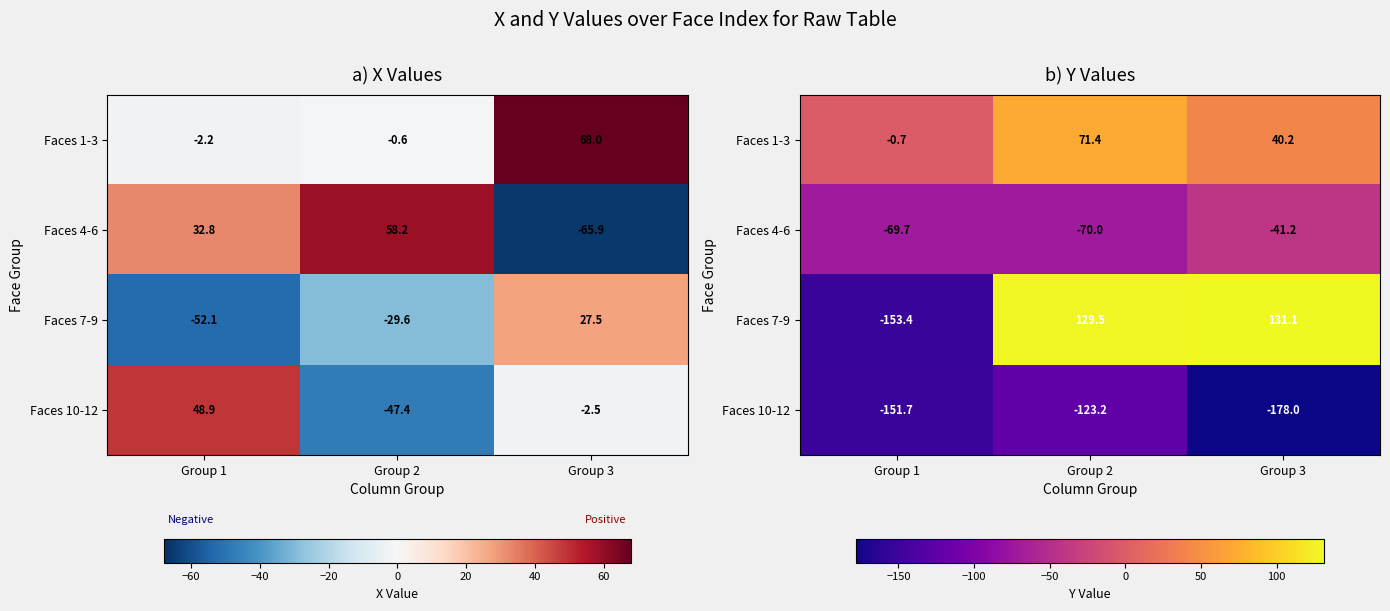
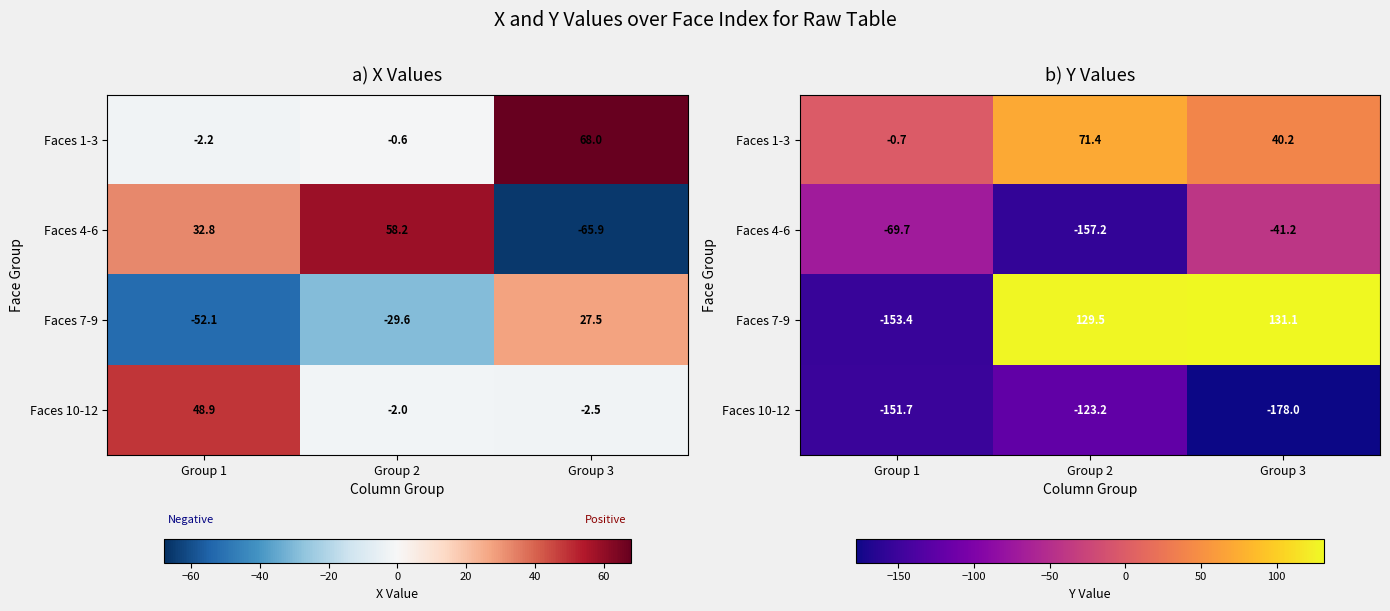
  {
    "a) X Values": {
      "Faces 1-3": {
        "Group 1": -2.2,
        "Group 2": -0.6,
        "Group 3": 68.0
      },
      "Faces 4-6": {
        "Group 1": 32.8,
        "Group 2": 58.2,
        "Group 3": -65.9
      },
      "Faces 7-9": {
        "Group 1": -52.1,
        "Group 2": -29.6,
        "Group 3": 27.5
      },
      "Faces 10-12": {
        "Group 1": 48.9,
-       "Group 2": -47.4,
+       "Group 2": -2.0,
        "Group 3": -2.5
      }
    },
    "b) Y Values": {
      "Faces 1-3": {
        "Group 1": -0.7,
        "Group 2": 71.4,
        "Group 3": 40.2
      },
      "Faces 4-6": {
        "Group 1": -69.7,
-       "Group 2": -70.0,
+       "Group 2": -157.2,
        "Group 3": -41.2
      },
      "Faces 7-9": {
        "Group 1": -153.4,
        "Group 2": 129.5,
        "Group 3": 131.1
      },
      "Faces 10-12": {
        "Group 1": -151.7,
        "Group 2": -123.2,
        "Group 3": -178.0
      }
    }
  }
